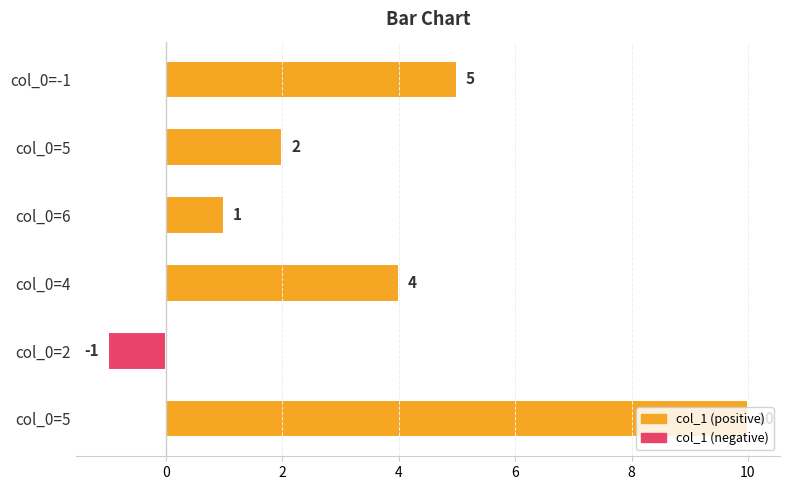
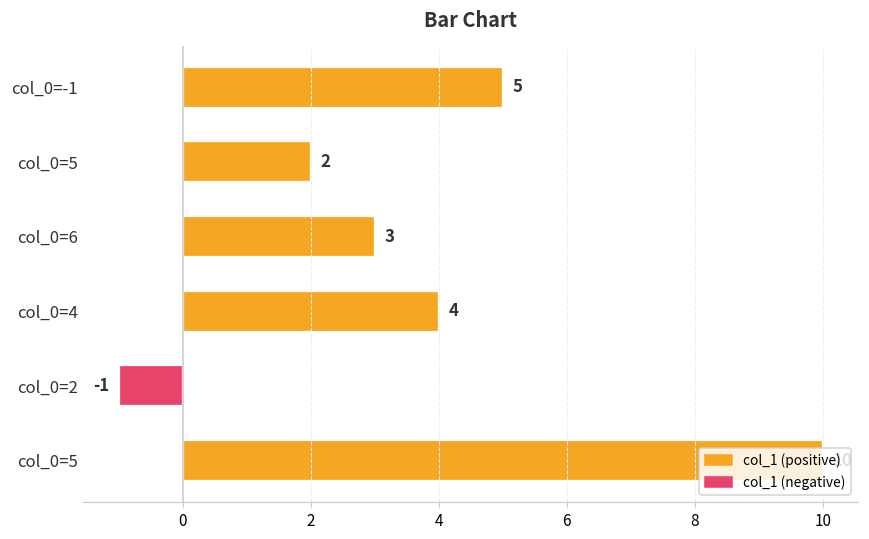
  {
    "col_0=-1": 5,
-   "col_0=6": 1,
+   "col_0=6": 3,
    "col_0=4": 4,
    "col_0=2": -1
  }
